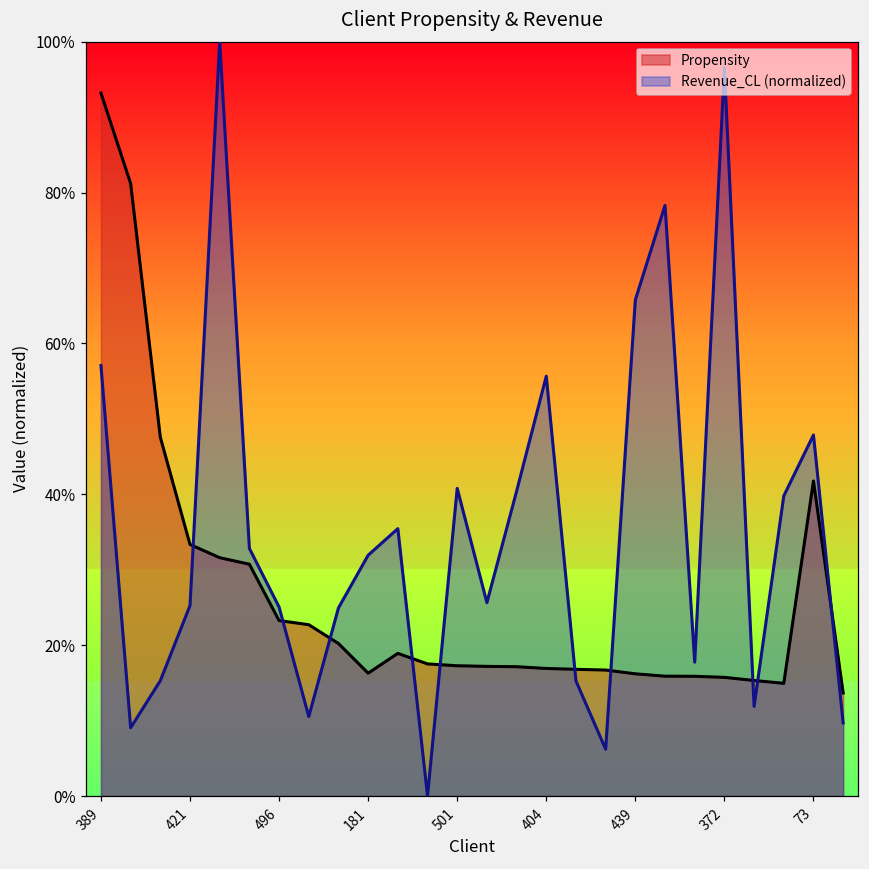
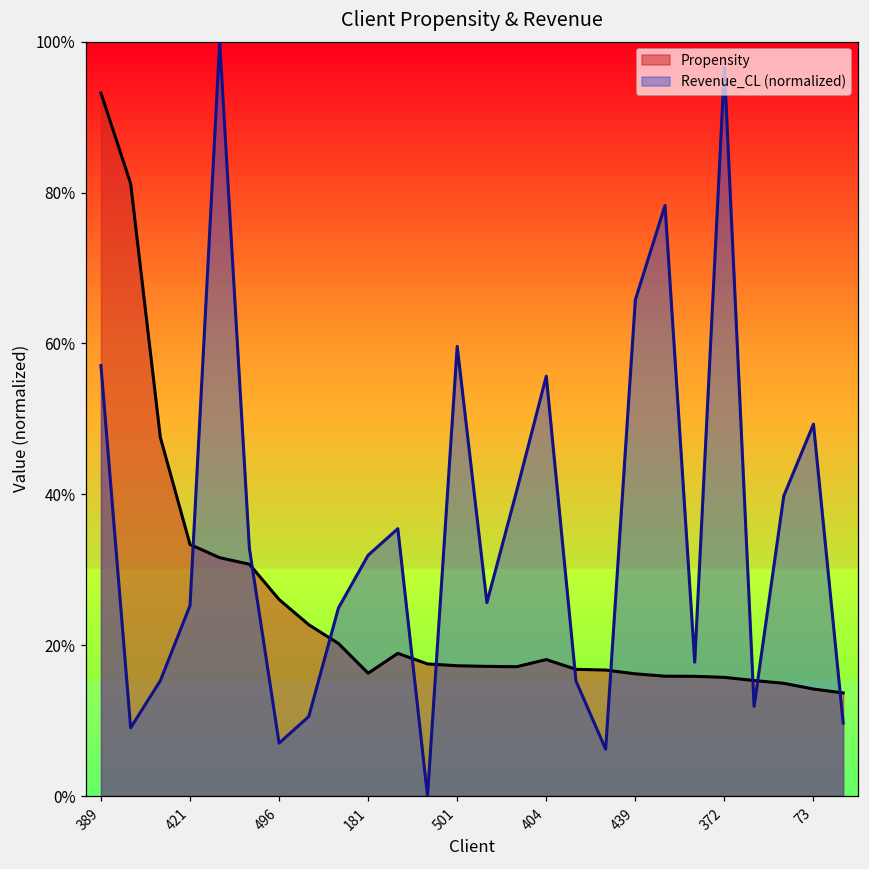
  {
    "Propensity": {
      "389": "93%",
      "421": "33%",
-     "496": "23%",
+     "496": "26%",
      "181": "16%",
      "501": "17%",
-     "404": "17%",
+     "404": "18%",
      "439": "16%",
      "372": "16%",
-     "73": "42%"
+     "73": "14%"
    },
    "Revenue_CL (normalized)": {
      "389": "57%",
      "421": "25%",
-     "496": "25%",
+     "496": "7%",
      "181": "32%",
-     "501": "41%",
+     "501": "60%",
      "404": "56%",
      "439": "66%",
-     "73": "48%"
+     "73": "49%"
    }
  }
